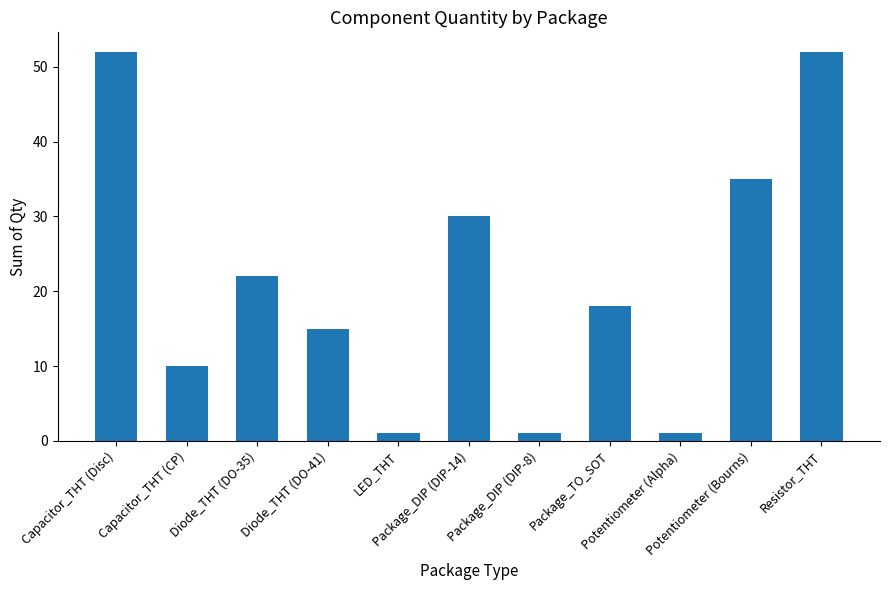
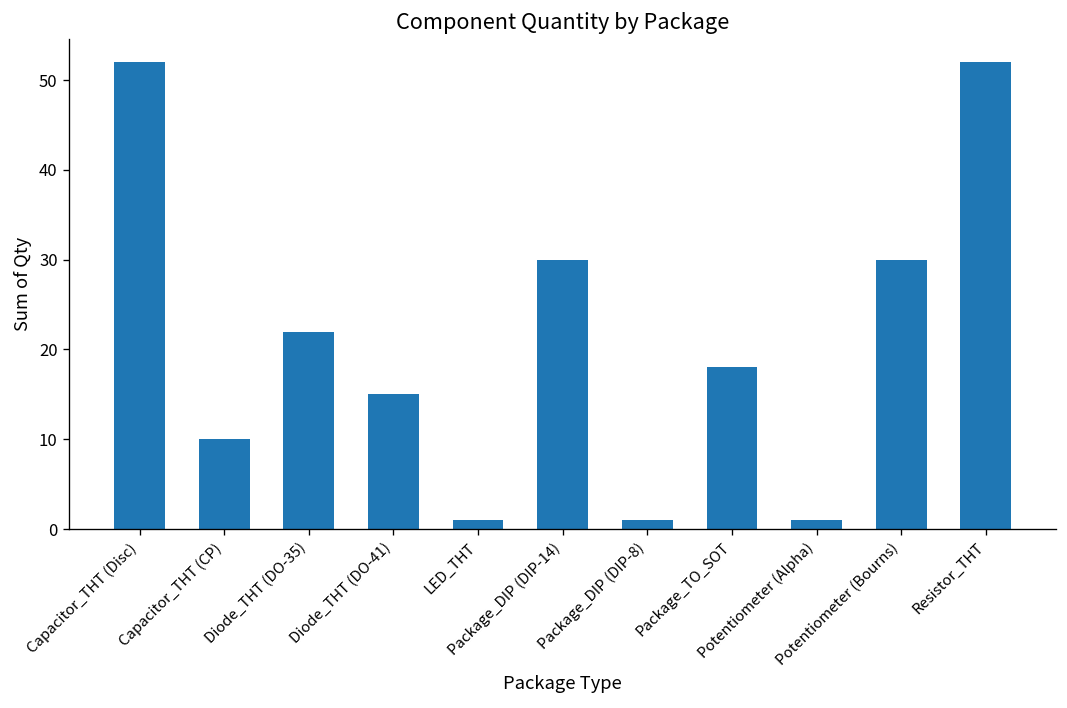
  {
    "Capacitor_THT (Disc)": 52,
    "Capacitor_THT (CP)": 10,
    "Diode_THT (DO-35)": 22,
    "Diode_THT (DO-41)": 15,
    "LED_THT": 1,
    "Package_DIP (DIP-14)": 30,
    "Package_DIP (DIP-8)": 1,
    "Package_TO_SOT": 18,
    "Potentiometer (Alpha)": 1,
-   "Potentiometer (Bourns)": 35,
+   "Potentiometer (Bourns)": 30,
    "Resistor_THT": 52
  }
